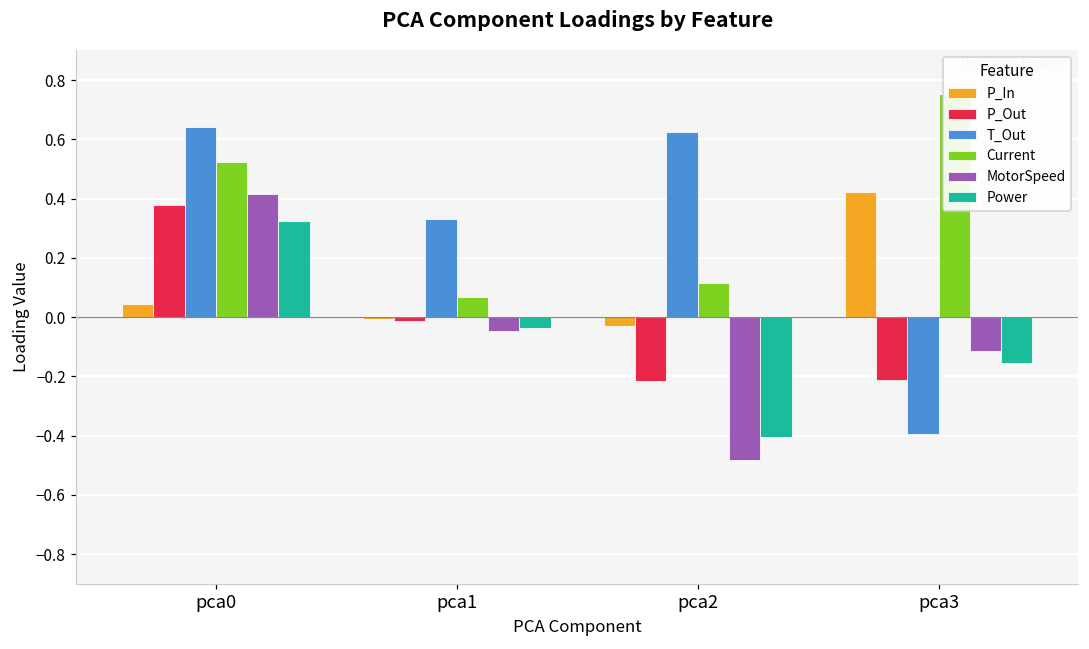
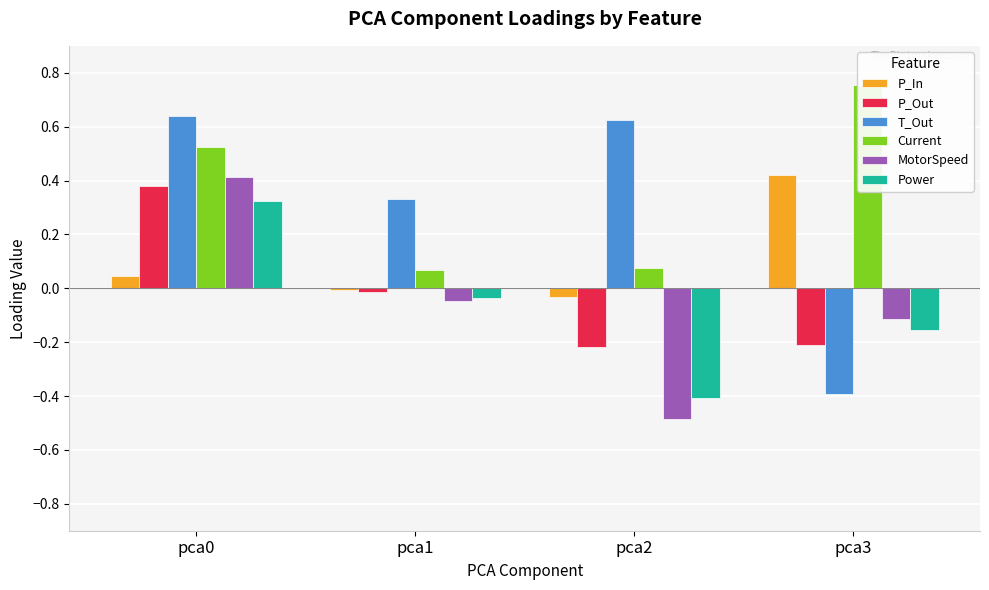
  {
    "P_In": {
      "pca0": 0.05,
      "pca2": -0.03,
      "pca3": 0.42
    },
    "P_Out": {
      "pca0": 0.38,
      "pca1": -0.01,
      "pca2": -0.22,
      "pca3": -0.21
    },
    "T_Out": {
      "pca0": 0.64,
      "pca1": 0.33,
      "pca2": 0.63,
      "pca3": -0.39
    },
    "Current": {
      "pca0": 0.52,
      "pca1": 0.07,
-     "pca2": 0.11
+     "pca2": 0.07
    },
    "MotorSpeed": {
      "pca0": 0.41,
      "pca1": -0.05,
      "pca2": -0.48,
      "pca3": -0.11
    },
    "Power": {
      "pca0": 0.32,
      "pca1": -0.04,
      "pca2": -0.41,
      "pca3": -0.15
    }
  }
